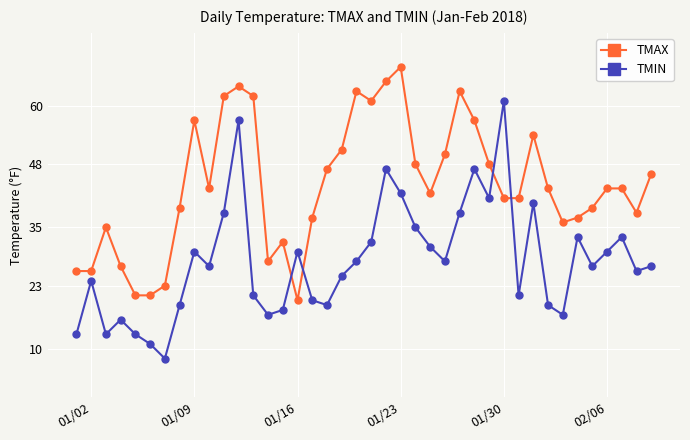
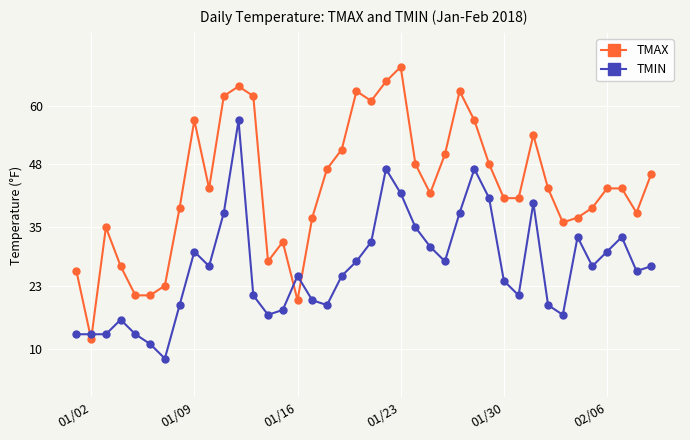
  {
    "TMAX": {
-     "01/02": 26,
+     "01/02": 12,
      "01/09": 57,
      "01/16": 20,
      "01/23": 68,
      "01/30": 41,
      "02/06": 43
    },
    "TMIN": {
-     "01/02": 24,
+     "01/02": 13,
      "01/09": 30,
-     "01/16": 30,
+     "01/16": 25,
      "01/23": 42,
-     "01/30": 61,
+     "01/30": 24,
      "02/06": 30
    }
  }
